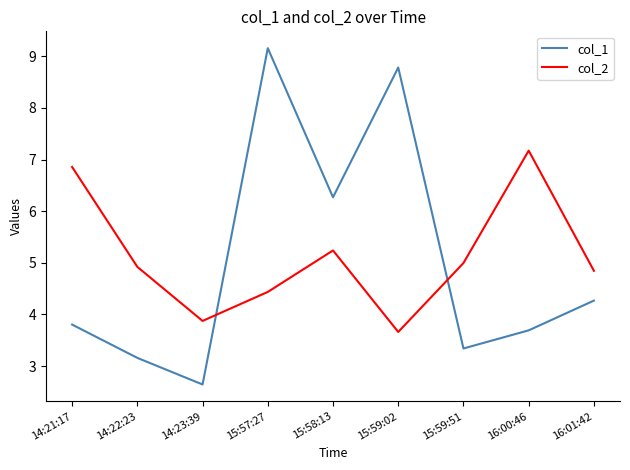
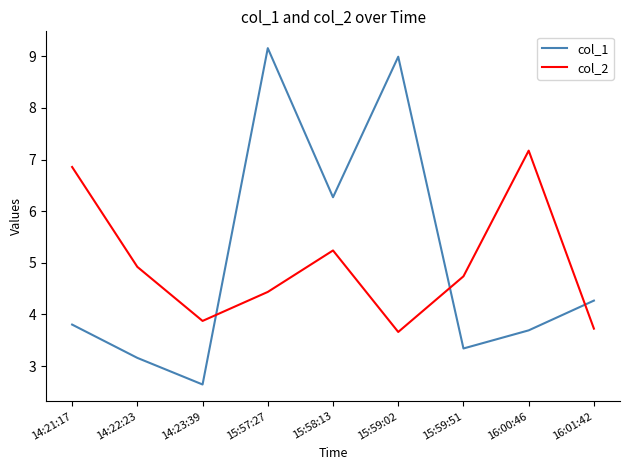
  {
    "col_1": {
      "14:21:17": 3.8,
      "14:22:23": 3.2,
      "14:23:39": 2.6,
      "15:57:27": 9.2,
      "15:58:13": 6.3,
-     "15:59:02": 8.8,
+     "15:59:02": 9.0,
      "15:59:51": 3.3,
      "16:00:46": 3.7,
      "16:01:42": 4.3
    },
    "col_2": {
      "14:21:17": 6.9,
      "14:22:23": 4.9,
      "14:23:39": 3.9,
      "15:57:27": 4.4,
      "15:58:13": 5.2,
      "15:59:02": 3.7,
-     "15:59:51": 5.0,
+     "15:59:51": 4.7,
      "16:00:46": 7.2,
-     "16:01:42": 4.8
+     "16:01:42": 3.7
    }
  }
